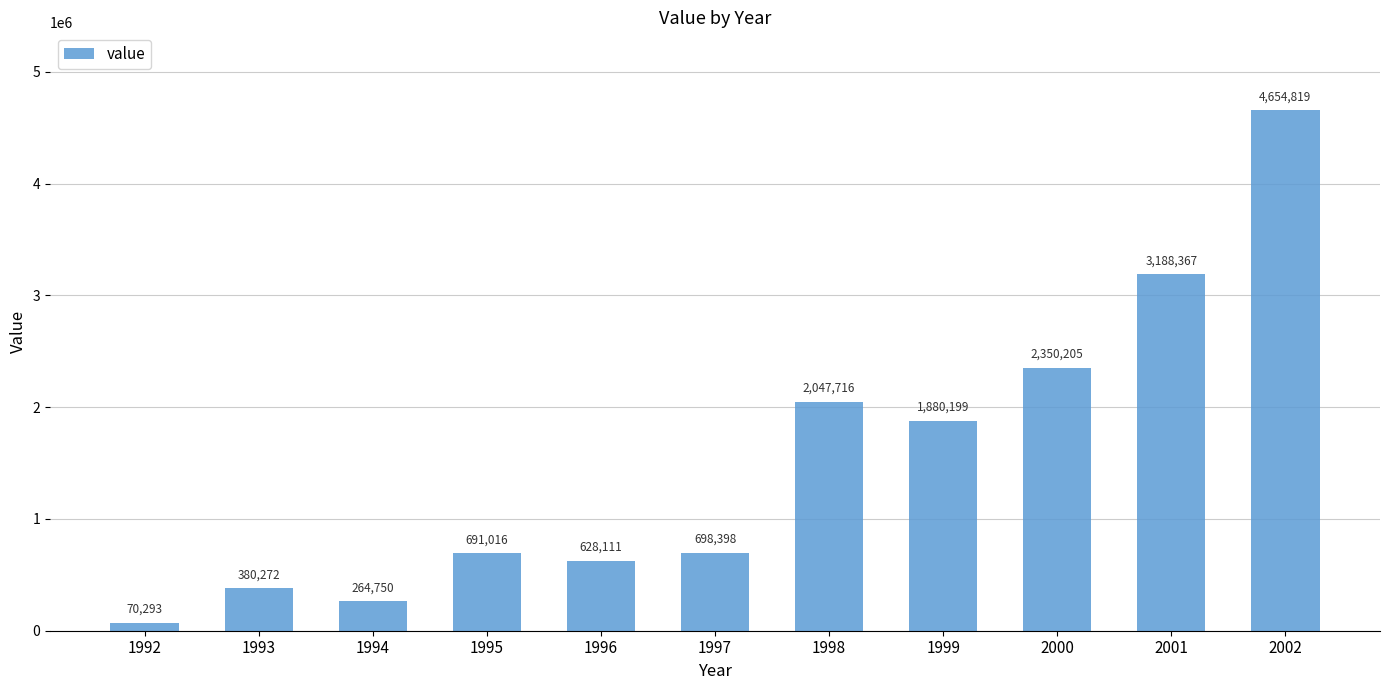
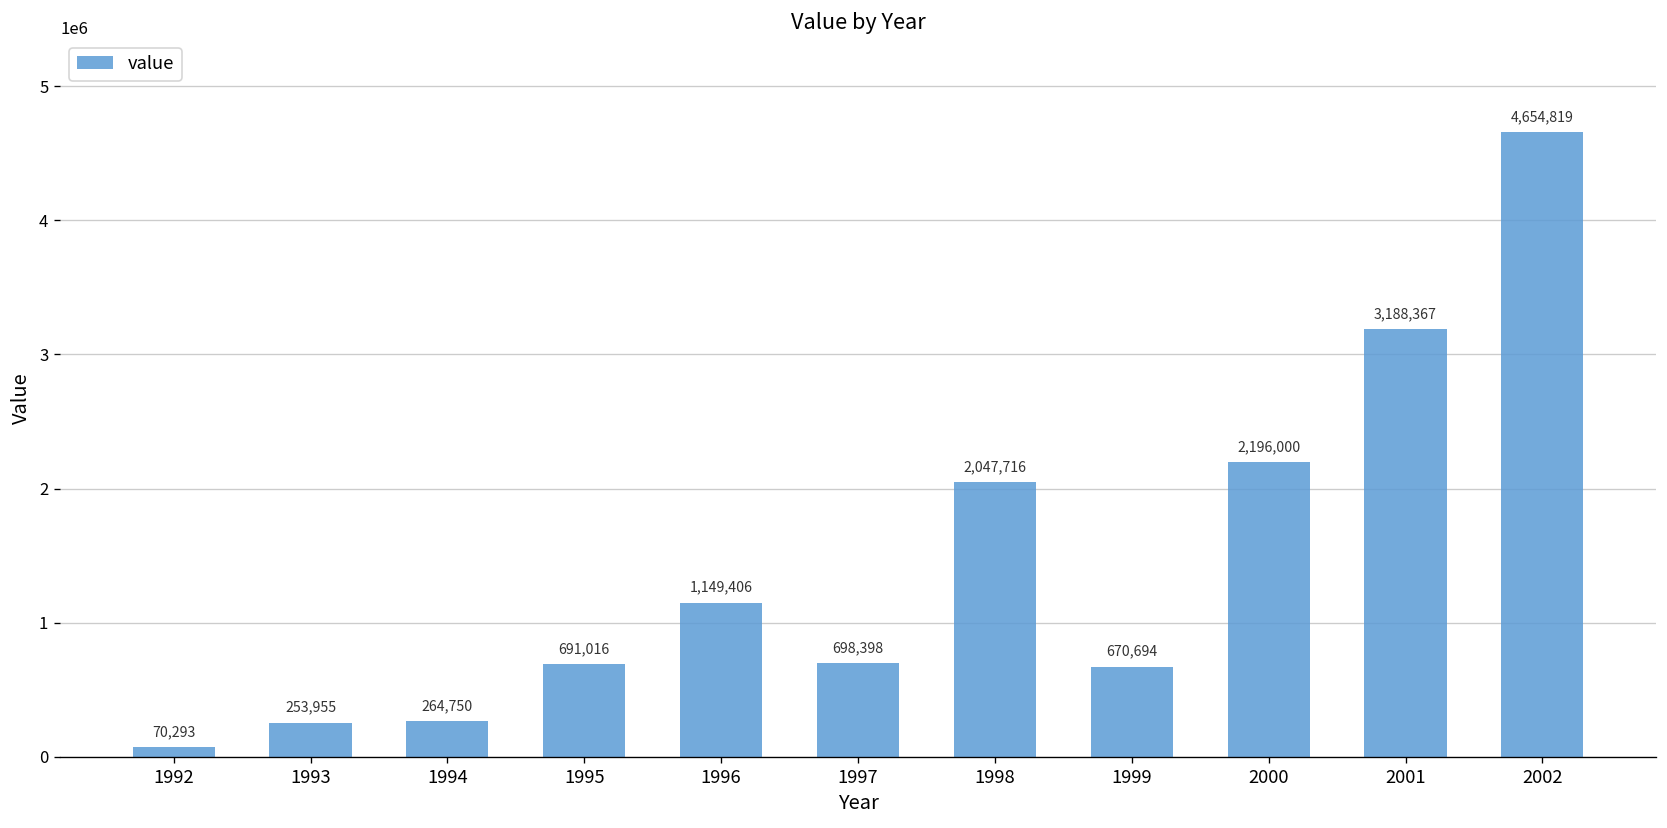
  {
    "1992": "70,293",
-   "1993": "380,272",
+   "1993": "253,955",
    "1994": "264,750",
    "1995": "691,016",
-   "1996": "628,111",
+   "1996": "1,149,406",
    "1997": "698,398",
    "1998": "2,047,716",
-   "1999": "1,880,199",
-   "2000": "2,350,205",
+   "1999": "670,694",
+   "2000": "2,196,000",
    "2001": "3,188,367",
    "2002": "4,654,819"
  }
